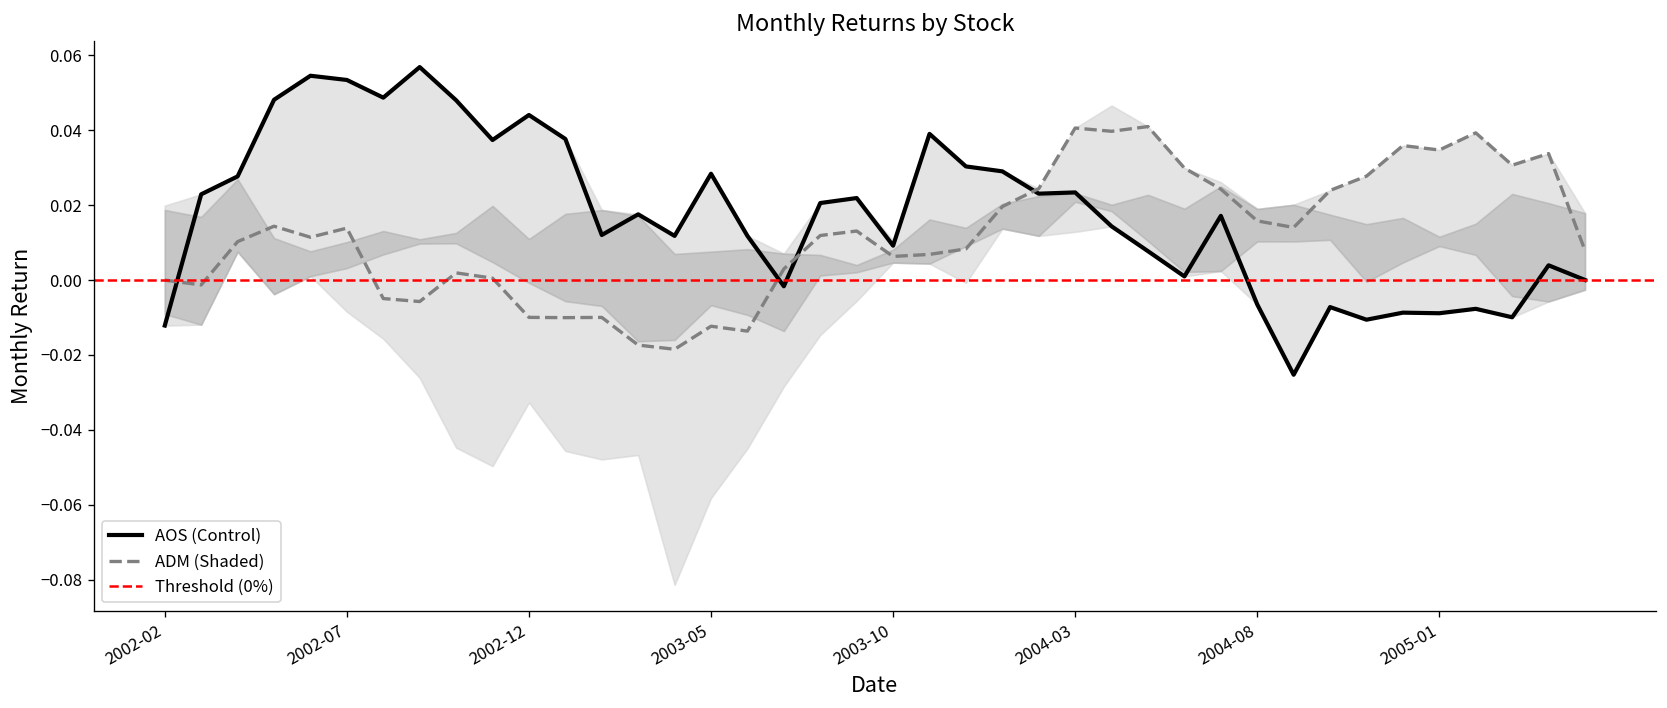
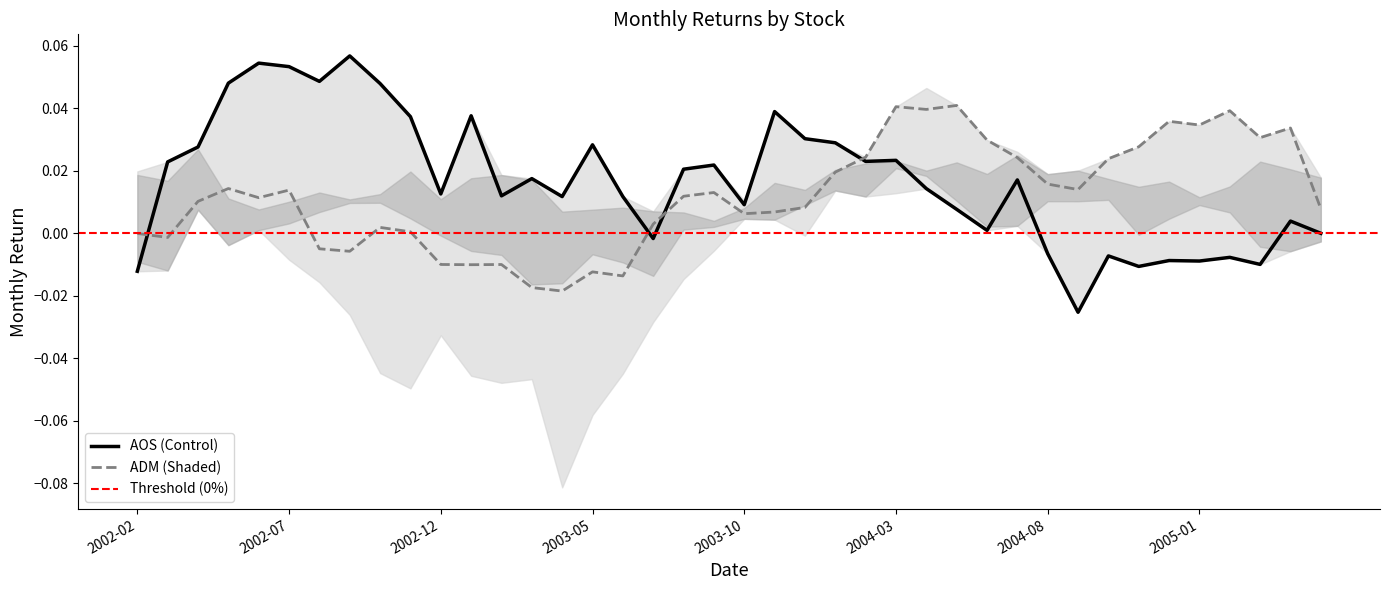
  {
    "AOS (Control)": {
      "2002-02": -0.012,
-     "2002-12": 0.044,
+     "2002-12": 0.013,
      "2003-10": 0.009,
      "2004-08": -0.007,
      "2005-01": -0.009
    },
    "ADM (Shaded)": {
      "2002-02": 0.000,
      "2002-07": 0.014,
      "2002-12": -0.010,
      "2003-05": -0.012,
      "2003-10": 0.006,
      "2004-08": 0.016
    }
  }
